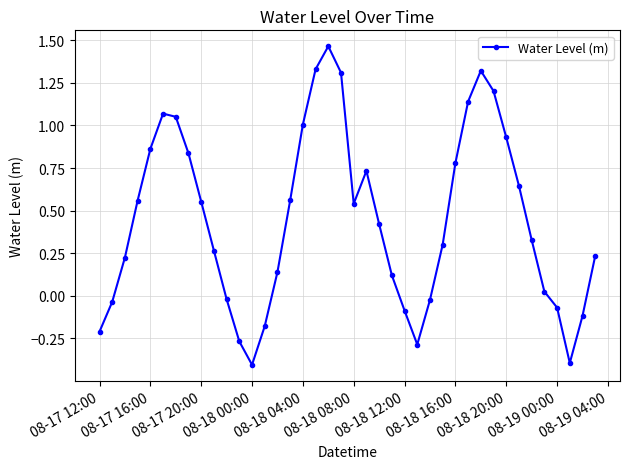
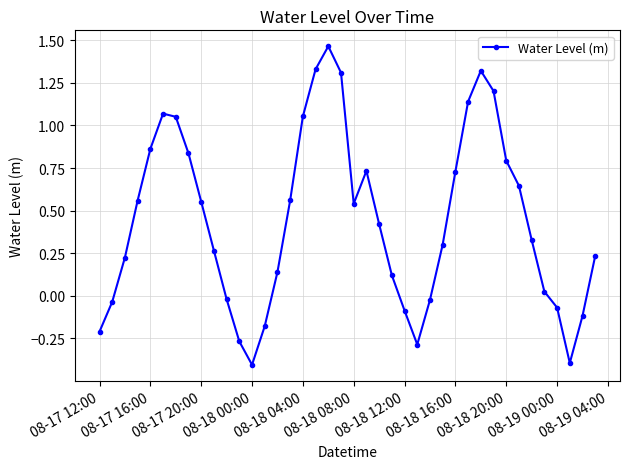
  {
    "08-17 12:00": -0.21,
    "08-17 16:00": 0.86,
    "08-17 20:00": 0.55,
    "08-18 00:00": -0.41,
-   "08-18 04:00": 1.01,
+   "08-18 04:00": 1.05,
    "08-18 08:00": 0.54,
    "08-18 12:00": -0.09,
-   "08-18 16:00": 0.78,
-   "08-18 20:00": 0.93,
+   "08-18 16:00": 0.73,
+   "08-18 20:00": 0.79,
    "08-19 00:00": -0.07
  }
